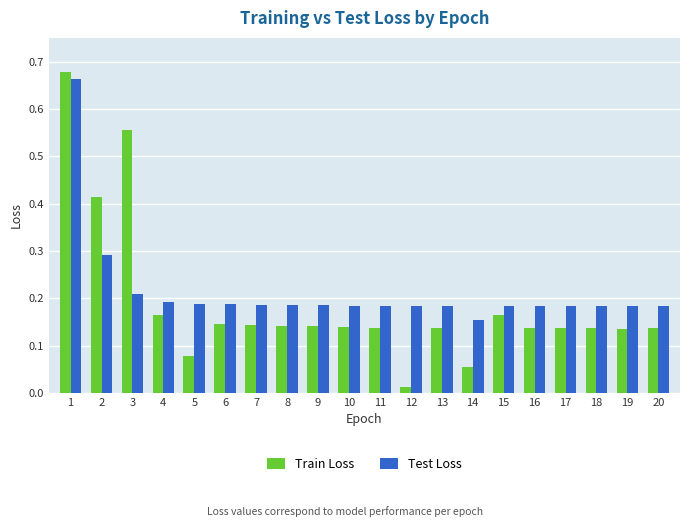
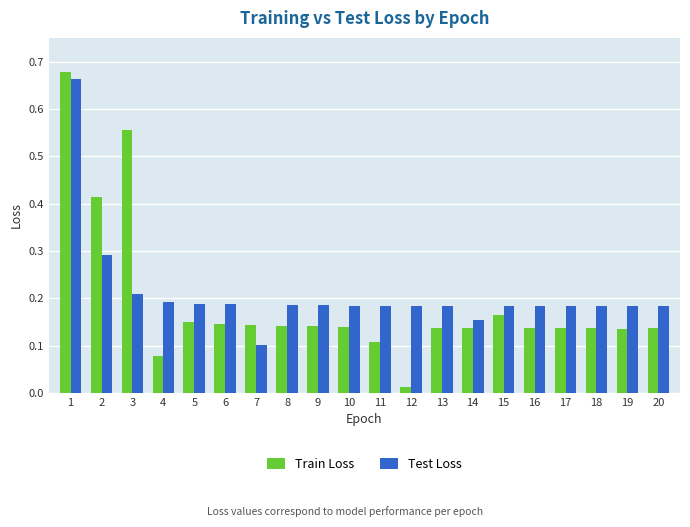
  {
    "Train Loss": {
      "1": 0.68,
      "2": 0.41,
      "3": 0.55,
-     "4": 0.16,
-     "5": 0.08,
+     "4": 0.08,
+     "5": 0.15,
      "6": 0.15,
      "7": 0.14,
      "8": 0.14,
      "9": 0.14,
      "10": 0.14,
-     "11": 0.14,
+     "11": 0.11,
      "12": 0.01,
      "13": 0.14,
-     "14": 0.05,
+     "14": 0.14,
      "15": 0.17,
      "16": 0.14,
      "17": 0.14,
      "18": 0.14,
      "19": 0.14,
      "20": 0.14
    },
    "Test Loss": {
      "1": 0.66,
      "2": 0.29,
      "3": 0.21,
      "4": 0.19,
      "5": 0.19,
      "6": 0.19,
-     "7": 0.19,
+     "7": 0.10,
      "8": 0.19,
      "9": 0.19,
      "10": 0.18,
      "11": 0.18,
      "12": 0.18,
      "13": 0.18,
      "14": 0.15,
      "15": 0.18,
      "16": 0.18,
      "17": 0.18,
      "18": 0.18,
      "19": 0.18,
      "20": 0.18
    }
  }
